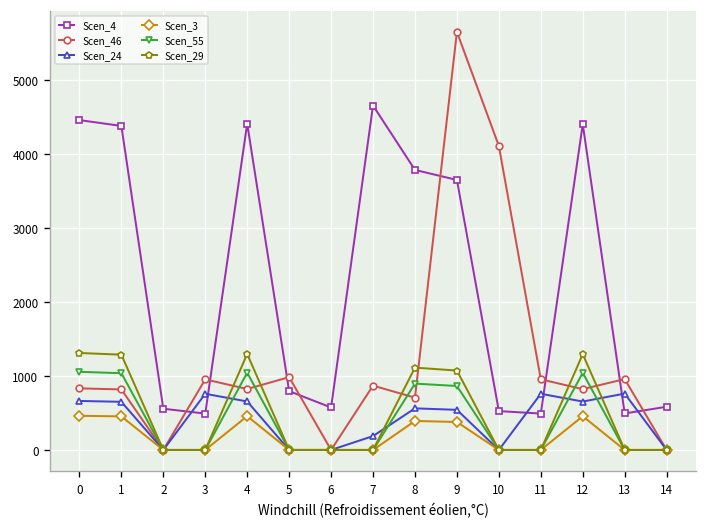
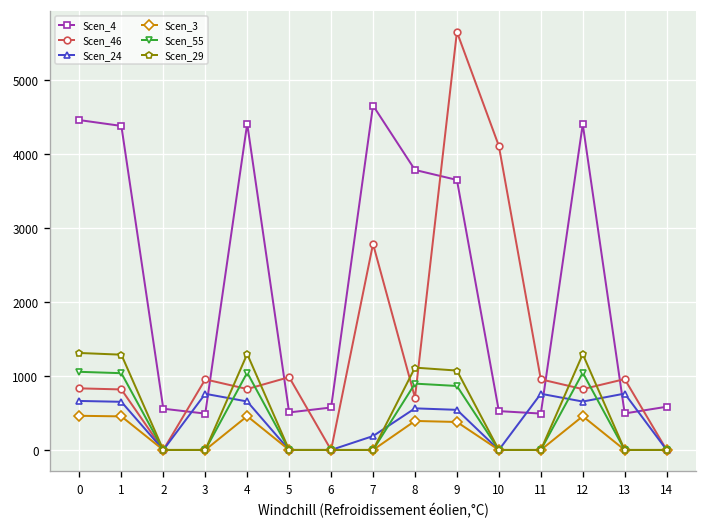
  {
    "Scen_4": {
      "0": 4500,
      "1": 4400,
      "2": 600,
      "3": 500,
      "4": 4400,
-     "5": 800,
+     "5": 500,
      "6": 600,
      "7": 4700,
      "8": 3800,
      "9": 3700,
      "10": 500,
      "11": 500,
      "12": 4400,
      "13": 500,
      "14": 600
    },
    "Scen_46": {
      "0": 800,
      "1": 800,
      "3": 1000,
      "4": 800,
      "5": 1000,
-     "7": 900,
+     "7": 2800,
      "8": 700,
      "9": 5700,
      "10": 4100,
      "11": 1000,
      "12": 800,
      "13": 1000
    },
    "Scen_24": {
      "0": 700,
      "1": 700,
      "3": 800,
      "4": 700,
      "7": 200,
      "8": 600,
      "9": 500,
      "11": 800,
      "12": 700,
      "13": 800
    },
    "Scen_3": {
      "0": 500,
      "1": 500,
      "4": 500,
      "8": 400,
      "9": 400,
      "12": 500
    },
    "Scen_55": {
      "0": 1100,
      "1": 1000,
      "4": 1000,
      "8": 900,
      "9": 900,
      "12": 1000
    },
    "Scen_29": {
      "0": 1300,
      "1": 1300,
      "4": 1300,
      "8": 1100,
      "9": 1100,
      "12": 1300
    }
  }
